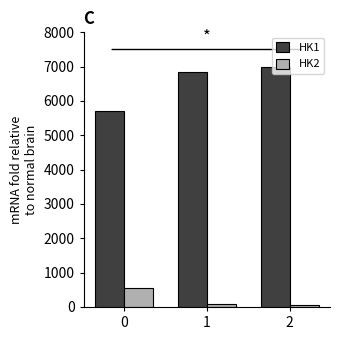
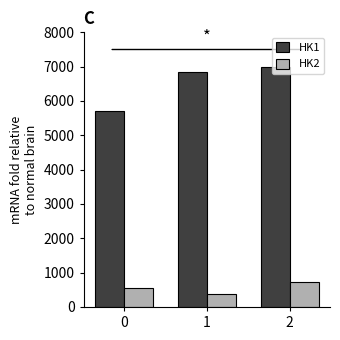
  {
    "HK1": {
      "0": 5700,
      "1": 6800
    },
    "HK2": {
      "0": 600,
-     "1": 100,
-     "2": 100
+     "1": 400,
+     "2": 700
    }
  }
